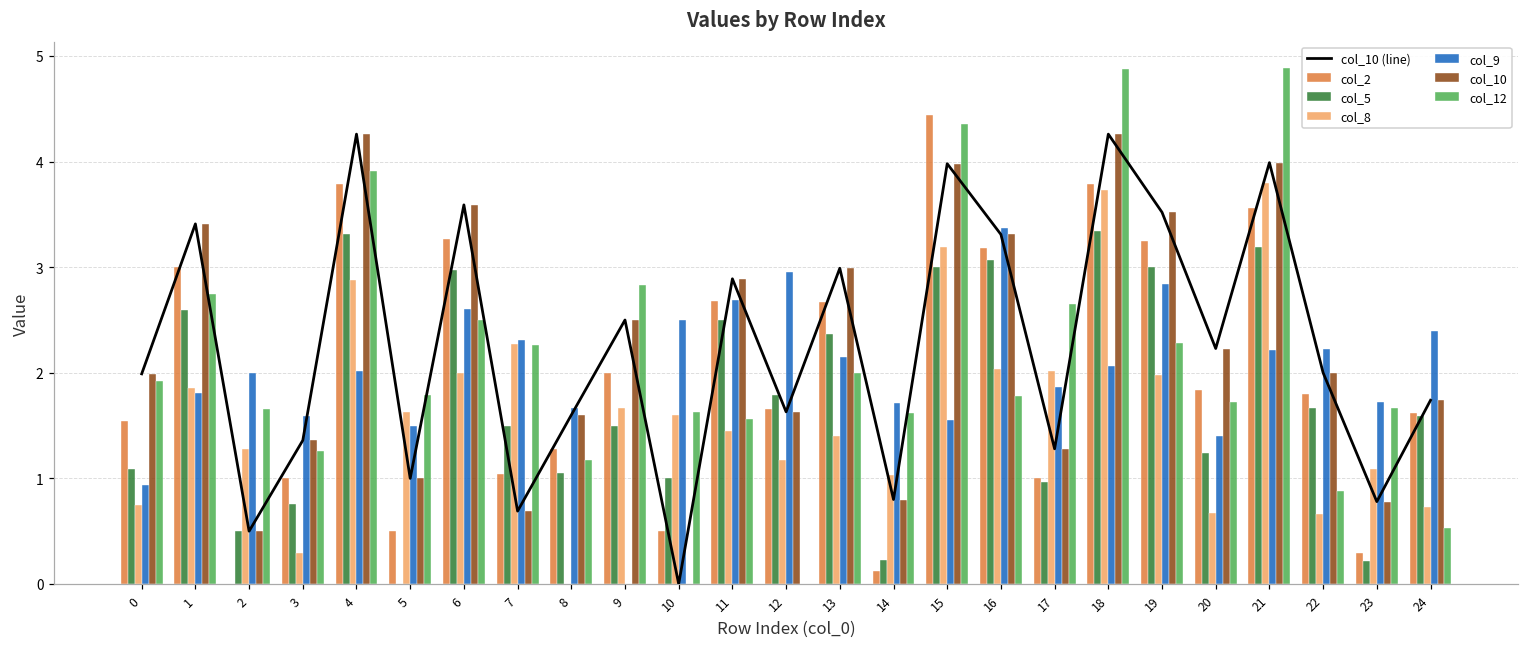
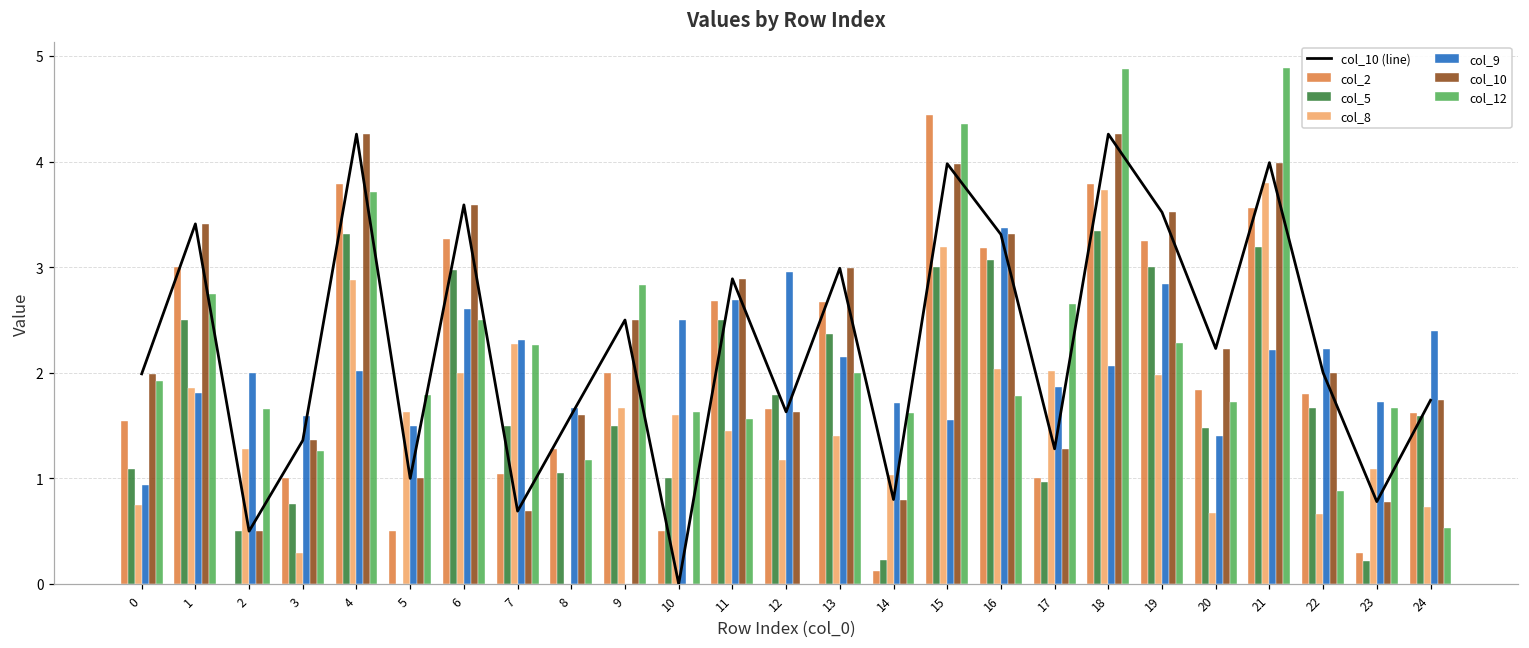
  {
    "col_2": {
      "0": 1.5,
      "1": 3.0,
      "2": 0.0,
      "3": 1.0,
      "4": 3.8,
      "5": 0.5,
      "6": 3.3,
      "7": 1.0,
      "8": 1.3,
      "9": 2.0,
      "10": 0.5,
      "11": 2.7,
      "12": 1.7,
      "13": 2.7,
      "14": 0.1,
      "15": 4.4,
      "16": 3.2,
      "17": 1.0,
      "18": 3.8,
      "19": 3.3,
      "20": 1.8,
      "21": 3.6,
      "22": 1.8,
      "23": 0.3,
      "24": 1.6
    },
    "col_10 (line)": {
      "0": 2.0,
      "1": 3.4,
      "2": 0.5,
      "3": 1.4,
      "4": 4.3,
      "5": 1.0,
      "6": 3.6,
      "7": 0.7,
      "8": 1.6,
      "9": 2.5,
      "10": 0.0,
      "11": 2.9,
      "12": 1.6,
      "13": 3.0,
      "14": 0.8,
      "15": 4.0,
      "16": 3.3,
      "17": 1.3,
      "18": 4.3,
      "19": 3.5,
      "20": 2.2,
      "21": 4.0,
      "22": 2.0,
      "23": 0.8,
      "24": 1.7
    },
    "col_5": {
      "0": 1.1,
-     "1": 2.6,
+     "1": 2.5,
      "2": 0.5,
      "3": 0.8,
      "4": 3.3,
      "5": 0.0,
      "6": 3.0,
      "7": 1.5,
      "8": 1.1,
      "9": 1.5,
      "10": 1.0,
      "11": 2.5,
      "12": 1.8,
      "13": 2.4,
      "14": 0.2,
      "15": 3.0,
      "16": 3.1,
      "17": 1.0,
      "18": 3.3,
      "19": 3.0,
-     "20": 1.2,
+     "20": 1.5,
      "21": 3.2,
      "22": 1.7,
      "23": 0.2,
      "24": 1.6
    },
    "col_8": {
      "0": 0.8,
      "1": 1.9,
      "2": 1.3,
      "3": 0.3,
      "4": 2.9,
      "5": 1.6,
      "6": 2.0,
      "7": 2.3,
      "8": 0.0,
      "9": 1.7,
      "10": 1.6,
      "11": 1.5,
      "12": 1.2,
      "13": 1.4,
      "14": 1.0,
      "15": 3.2,
      "16": 2.0,
      "17": 2.0,
      "18": 3.7,
      "19": 2.0,
      "20": 0.7,
      "21": 3.8,
      "22": 0.7,
      "23": 1.1,
      "24": 0.7
    },
    "col_9": {
      "0": 0.9,
      "1": 1.8,
      "2": 2.0,
      "3": 1.6,
      "4": 2.0,
      "5": 1.5,
      "6": 2.6,
      "7": 2.3,
      "8": 1.7,
      "9": 0.0,
      "10": 2.5,
      "11": 2.7,
      "12": 3.0,
      "13": 2.2,
      "14": 1.7,
      "15": 1.6,
      "16": 3.4,
      "17": 1.9,
      "18": 2.1,
      "19": 2.8,
      "20": 1.4,
      "21": 2.2,
      "22": 2.2,
      "23": 1.7,
      "24": 2.4
    },
    "col_10": {
      "0": 2.0,
      "1": 3.4,
      "2": 0.5,
      "3": 1.4,
      "4": 4.3,
      "5": 1.0,
      "6": 3.6,
      "7": 0.7,
      "8": 1.6,
      "9": 2.5,
      "10": 0.0,
      "11": 2.9,
      "12": 1.6,
      "13": 3.0,
      "14": 0.8,
      "15": 4.0,
      "16": 3.3,
      "17": 1.3,
      "18": 4.3,
      "19": 3.5,
      "20": 2.2,
      "21": 4.0,
      "22": 2.0,
      "23": 0.8,
      "24": 1.7
    },
    "col_12": {
      "0": 1.9,
      "1": 2.8,
      "2": 1.7,
      "3": 1.3,
-     "4": 3.9,
+     "4": 3.7,
      "5": 1.8,
      "6": 2.5,
      "7": 2.3,
      "8": 1.2,
      "9": 2.8,
      "10": 1.6,
      "11": 1.6,
      "12": 0.0,
      "13": 2.0,
      "14": 1.6,
      "15": 4.4,
      "16": 1.8,
      "17": 2.7,
      "18": 4.9,
      "19": 2.3,
      "20": 1.7,
      "21": 4.9,
      "22": 0.9,
      "23": 1.7,
      "24": 0.5
    }
  }
